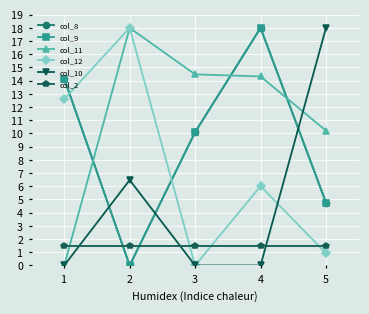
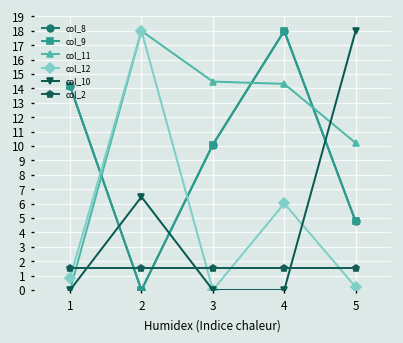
  {
    "col_12": {
-     "1": 12.6,
+     "1": 0.9,
      "4": 6.0,
-     "5": 0.9
+     "5": 0.2
    }
  }
